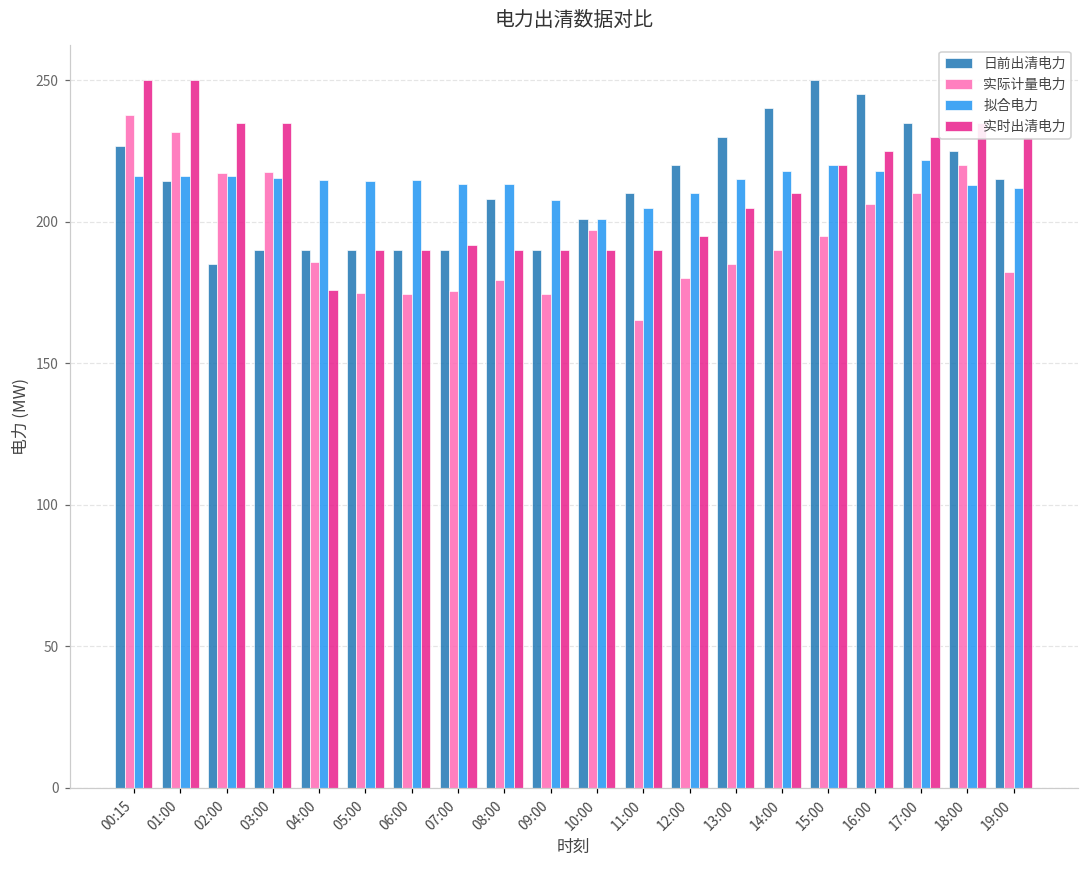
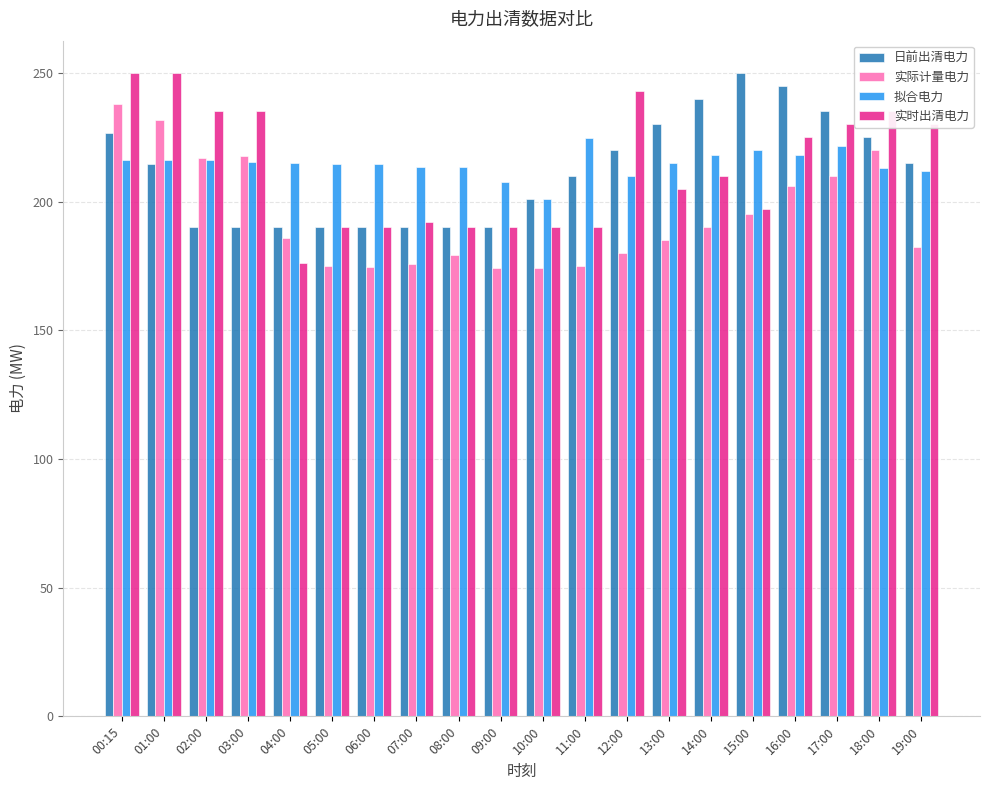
  {
    "日前出清电力": {
      "00:15": 227,
      "01:00": 215,
-     "02:00": 185,
+     "02:00": 190,
      "03:00": 190,
      "04:00": 190,
      "05:00": 190,
      "06:00": 190,
      "07:00": 190,
-     "08:00": 208,
+     "08:00": 190,
      "09:00": 190,
      "10:00": 201,
      "11:00": 210,
      "12:00": 220,
      "13:00": 230,
      "14:00": 240,
      "15:00": 250,
      "16:00": 245,
      "17:00": 235,
      "18:00": 225,
      "19:00": 215
    },
    "实际计量电力": {
      "00:15": 238,
      "01:00": 232,
      "02:00": 217,
      "03:00": 218,
      "04:00": 186,
      "05:00": 175,
      "06:00": 175,
      "07:00": 176,
      "08:00": 179,
      "09:00": 174,
-     "10:00": 197,
-     "11:00": 165,
+     "10:00": 174,
+     "11:00": 175,
      "12:00": 180,
      "13:00": 185,
      "14:00": 190,
      "15:00": 195,
      "16:00": 206,
      "17:00": 210,
      "18:00": 220,
      "19:00": 182
    },
    "拟合电力": {
      "00:15": 216,
      "01:00": 216,
      "02:00": 216,
      "03:00": 215,
      "04:00": 215,
      "05:00": 214,
      "06:00": 215,
      "07:00": 213,
      "08:00": 213,
      "09:00": 208,
      "10:00": 201,
-     "11:00": 205,
+     "11:00": 225,
      "12:00": 210,
      "13:00": 215,
      "14:00": 218,
      "15:00": 220,
      "16:00": 218,
      "17:00": 222,
      "18:00": 213,
      "19:00": 212
    },
    "实时出清电力": {
      "00:15": 250,
      "01:00": 250,
      "02:00": 235,
      "03:00": 235,
      "04:00": 176,
      "05:00": 190,
      "06:00": 190,
      "07:00": 192,
      "08:00": 190,
      "09:00": 190,
      "10:00": 190,
      "11:00": 190,
-     "12:00": 195,
+     "12:00": 243,
      "13:00": 205,
      "14:00": 210,
-     "15:00": 220,
+     "15:00": 197,
      "16:00": 225,
      "17:00": 230
    }
  }
